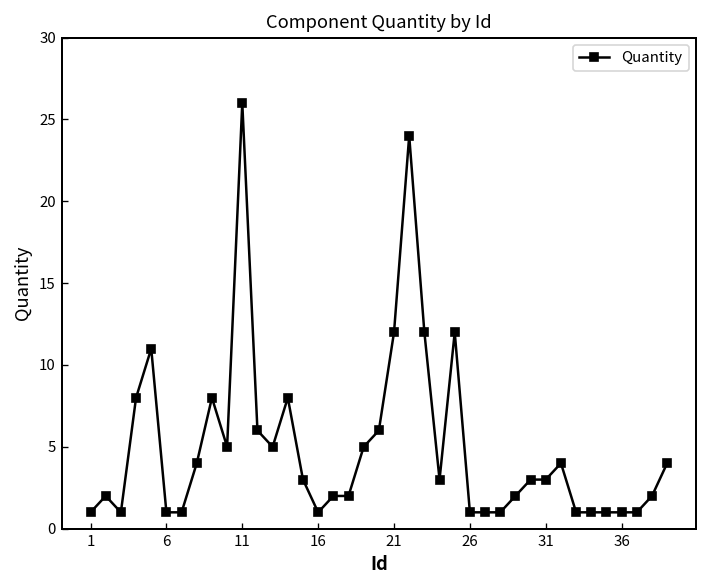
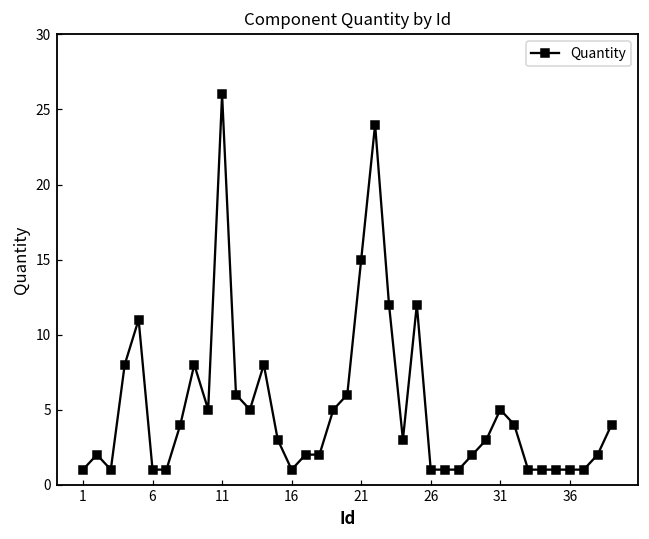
  {
    "1": 1,
    "6": 1,
    "11": 26,
    "16": 1,
-   "21": 12,
+   "21": 15,
    "26": 1,
-   "31": 3,
+   "31": 5,
    "36": 1
  }
